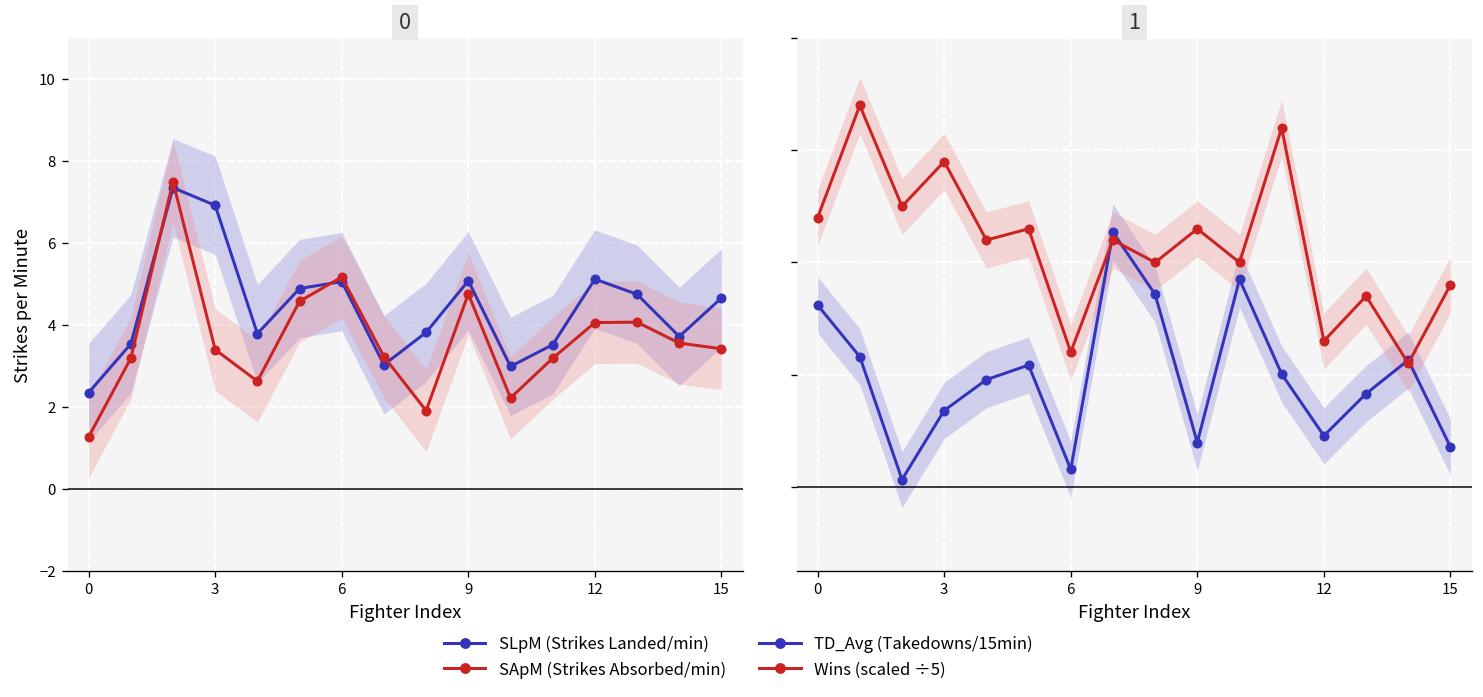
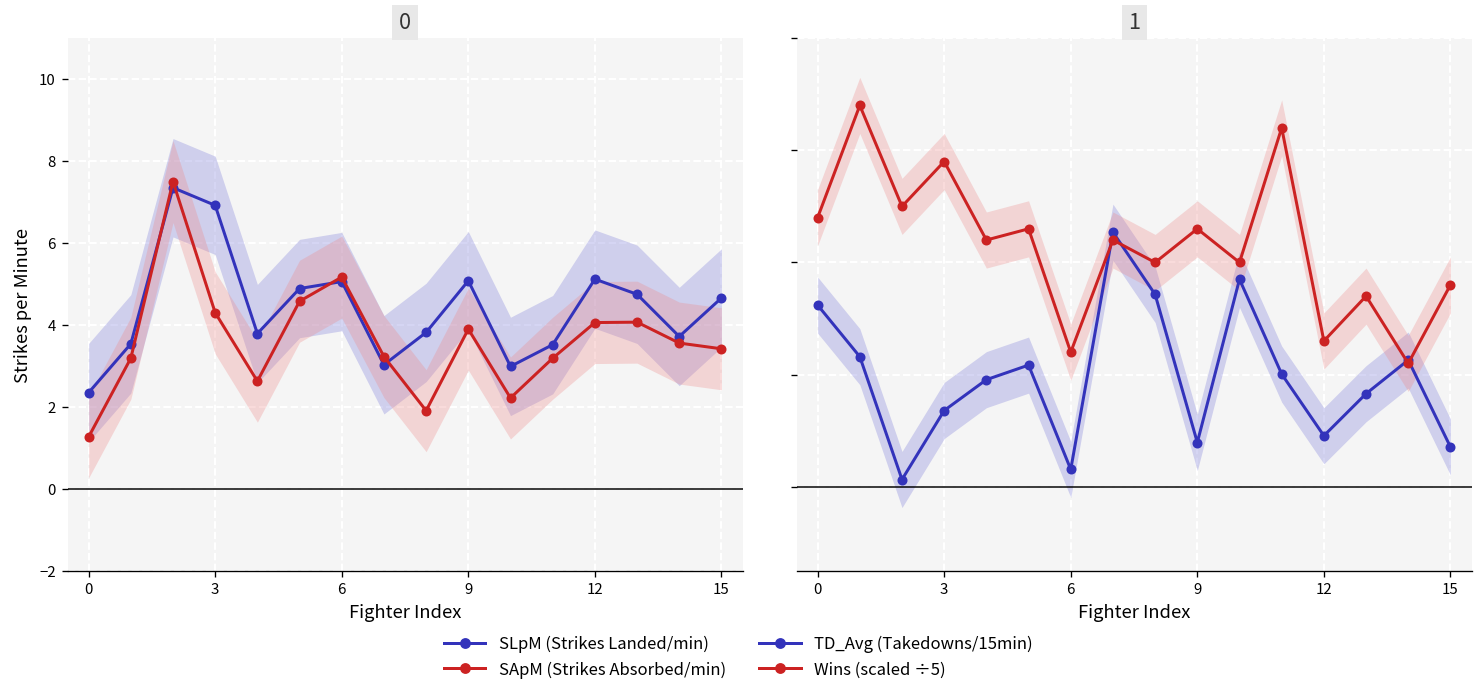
  {
    "0": {
      "SLpM (Strikes Landed/min)": {
        "0": 2.4,
        "3": 6.9,
        "6": 5.1,
        "9": 5.1,
        "15": 4.7
      },
      "SApM (Strikes Absorbed/min)": {
        "0": 1.3,
-       "3": 3.4,
+       "3": 4.3,
        "6": 5.2,
-       "9": 4.8,
+       "9": 3.9,
        "12": 4.1,
        "15": 3.4
      }
    }
  }
